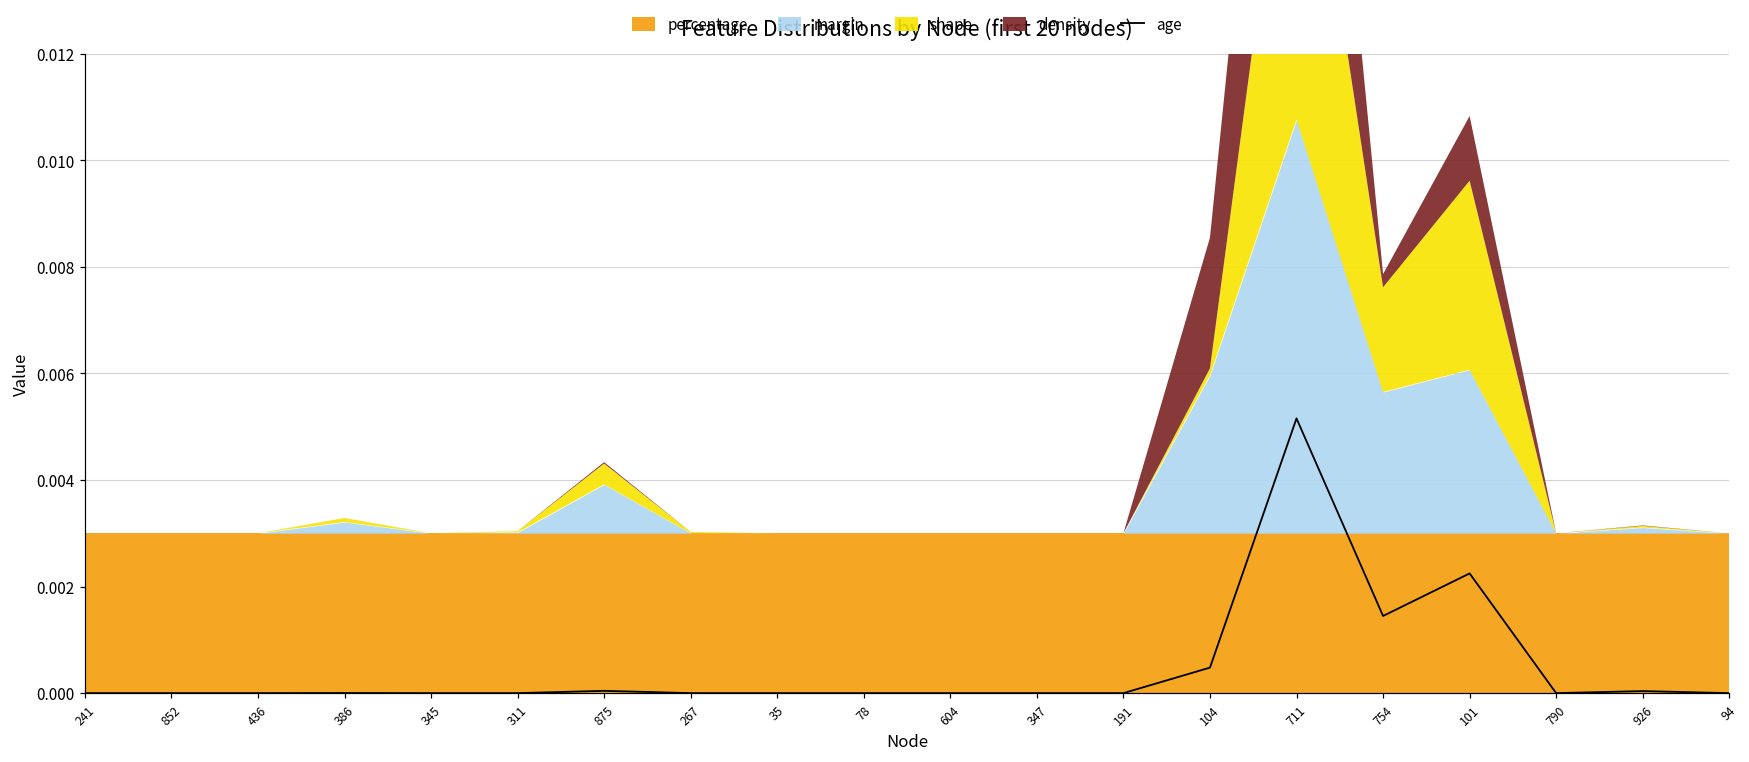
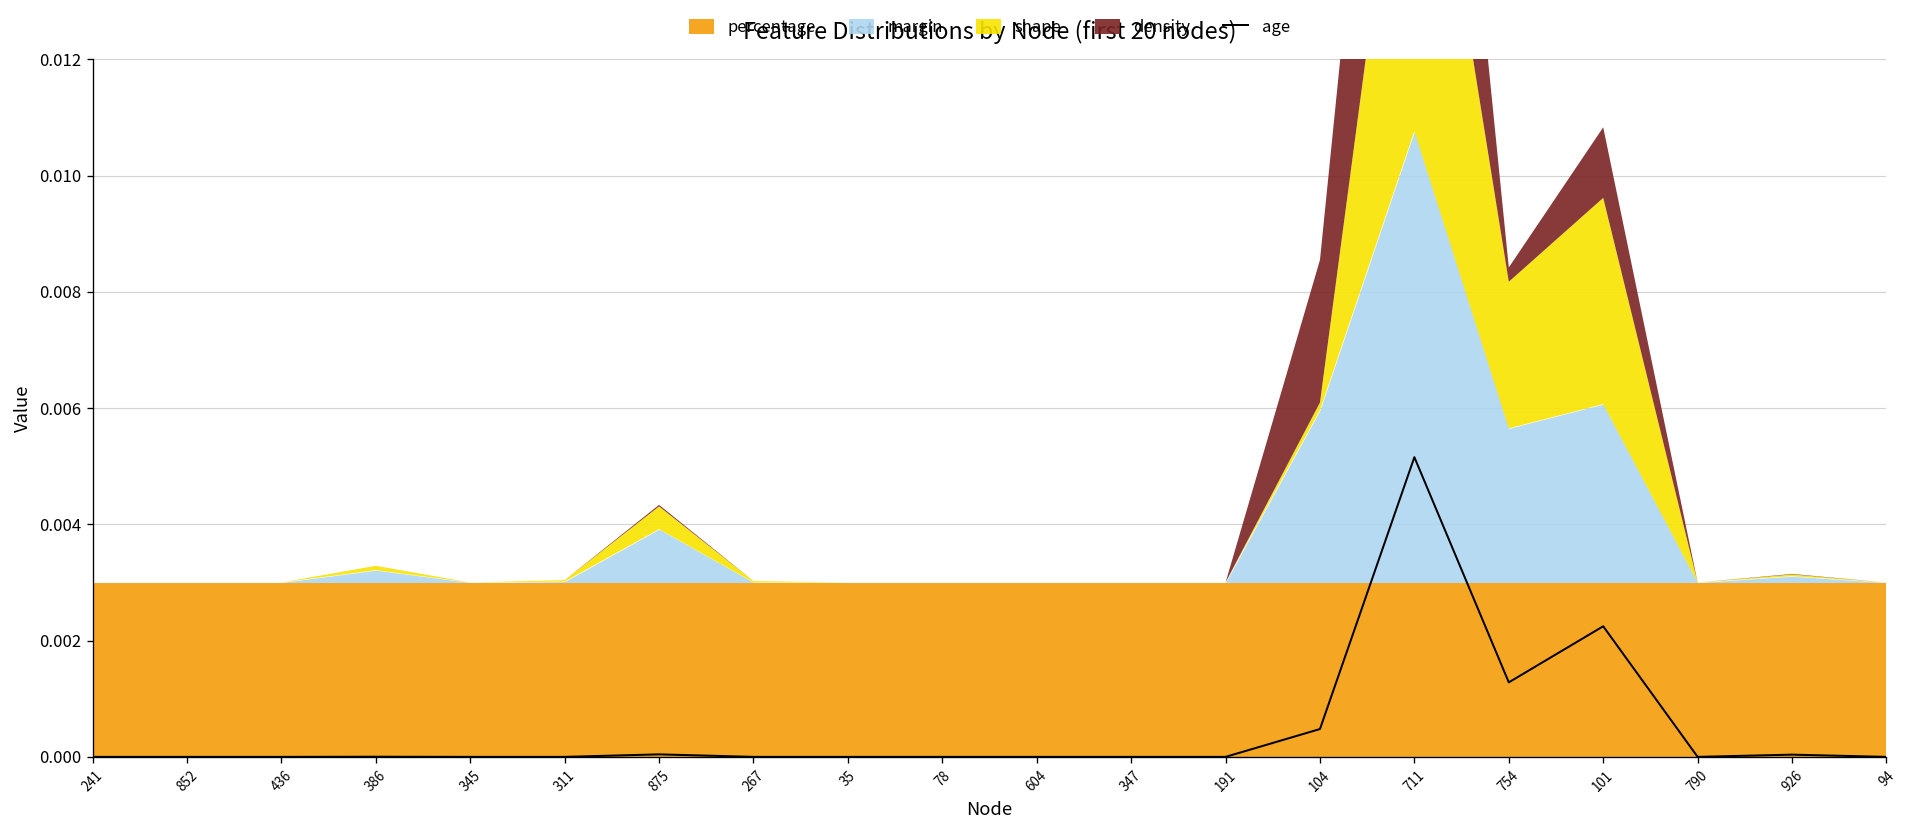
  {
    "age": {
      "241": 0.0000,
      "852": 0.0000,
      "436": 0.0000,
      "386": 0.0000,
      "345": 0.0000,
      "311": 0.0000,
      "875": 0.0000,
      "267": 0.0000,
      "35": 0.0000,
      "78": 0.0000,
      "604": 0.0000,
      "347": 0.0000,
      "191": 0.0000,
      "104": 0.0005,
      "711": 0.0052,
-     "754": 0.0014,
+     "754": 0.0013,
      "101": 0.0022,
      "790": 0.0000,
      "926": 0.0000,
      "94": 0.0000
    },
    "percentage": {
      "386": 0.0030,
      "875": 0.0030,
      "104": 0.0030,
      "711": 0.0030,
      "754": 0.0030,
      "101": 0.0030,
      "926": 0.0030
    },
    "margin": {
      "386": 0.0002,
      "875": 0.0009,
      "104": 0.0030,
      "711": 0.0078,
      "754": 0.0027,
      "101": 0.0031
    },
    "shape": {
      "104": 0.0001,
-     "754": 0.0020,
+     "754": 0.0025,
      "101": 0.0035
    },
    "density": {
      "104": 0.0025,
      "754": 0.0002,
      "101": 0.0012
    }
  }
